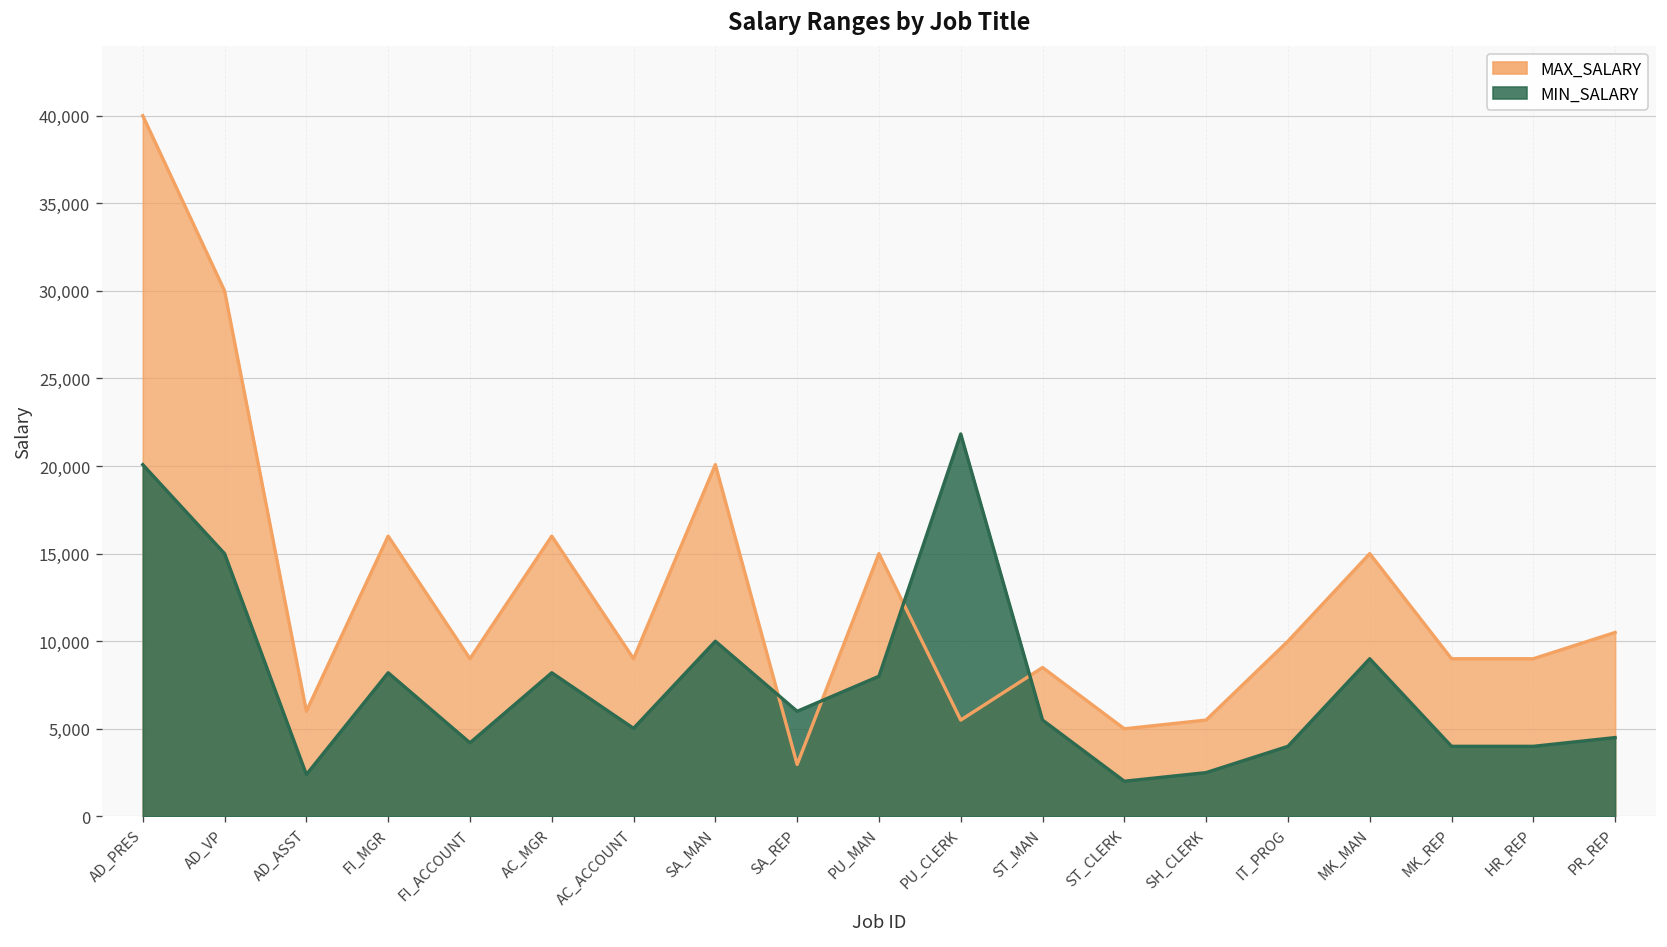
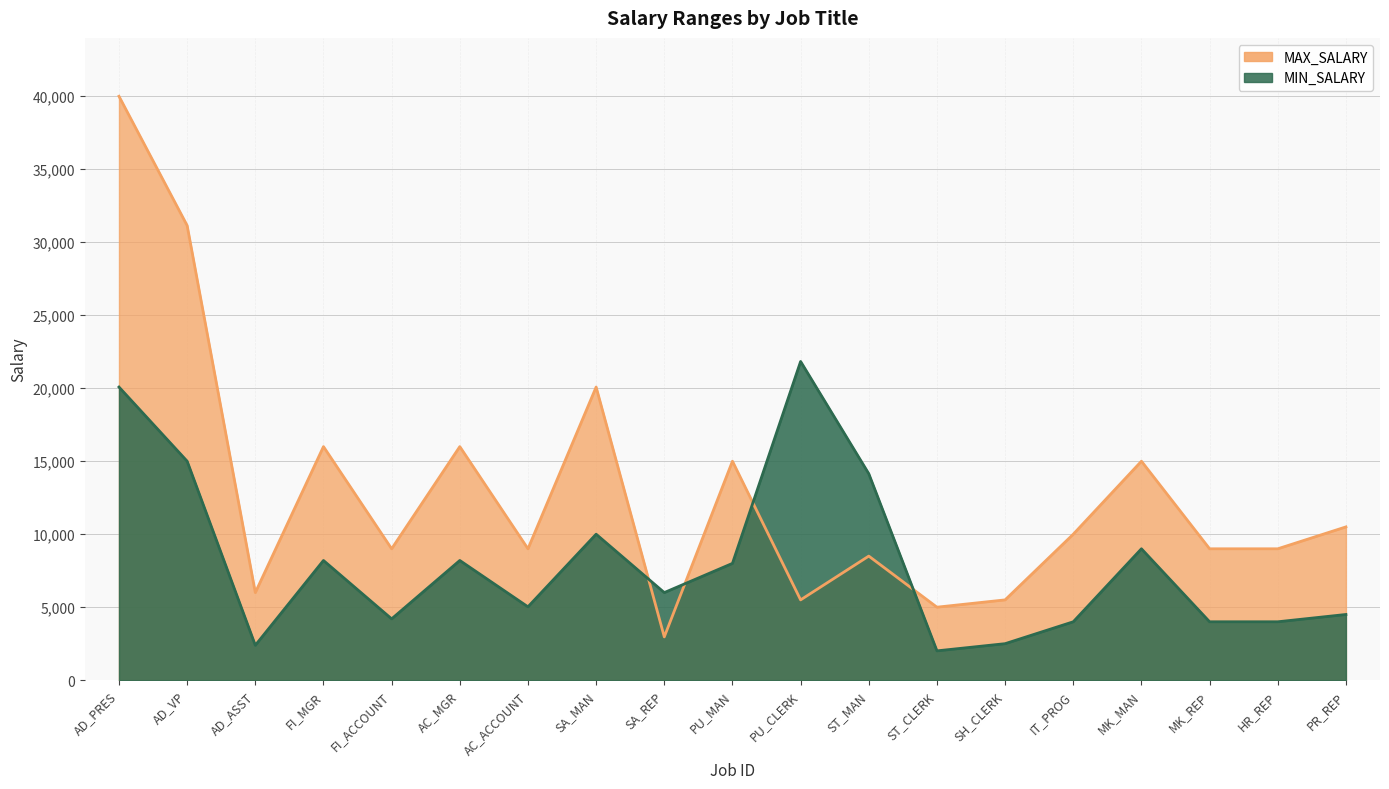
  {
    "MAX_SALARY": {
      "AD_PRES": "40,000",
-     "AD_VP": "30,000",
+     "AD_VP": "31,100",
      "AD_ASST": "6,000",
      "FI_MGR": "16,000",
      "FI_ACCOUNT": "9,000",
      "AC_MGR": "16,000",
      "AC_ACCOUNT": "9,000",
      "SA_MAN": "20,100",
      "SA_REP": "3,000",
      "PU_MAN": "15,000",
      "PU_CLERK": "5,500",
      "ST_MAN": "8,500",
      "ST_CLERK": "5,000",
      "SH_CLERK": "5,500",
      "IT_PROG": "10,000",
      "MK_MAN": "15,000",
      "MK_REP": "9,000",
      "HR_REP": "9,000",
      "PR_REP": "10,500"
    },
    "MIN_SALARY": {
      "AD_PRES": "20,100",
      "AD_VP": "15,000",
      "AD_ASST": "2,400",
      "FI_MGR": "8,200",
      "FI_ACCOUNT": "4,200",
      "AC_MGR": "8,200",
      "AC_ACCOUNT": "5,000",
      "SA_MAN": "10,000",
      "SA_REP": "6,000",
      "PU_MAN": "8,000",
      "PU_CLERK": "21,800",
-     "ST_MAN": "5,500",
+     "ST_MAN": "14,100",
      "ST_CLERK": "2,000",
      "SH_CLERK": "2,500",
      "IT_PROG": "4,000",
      "MK_MAN": "9,000",
      "MK_REP": "4,000",
      "HR_REP": "4,000",
      "PR_REP": "4,500"
    }
  }
